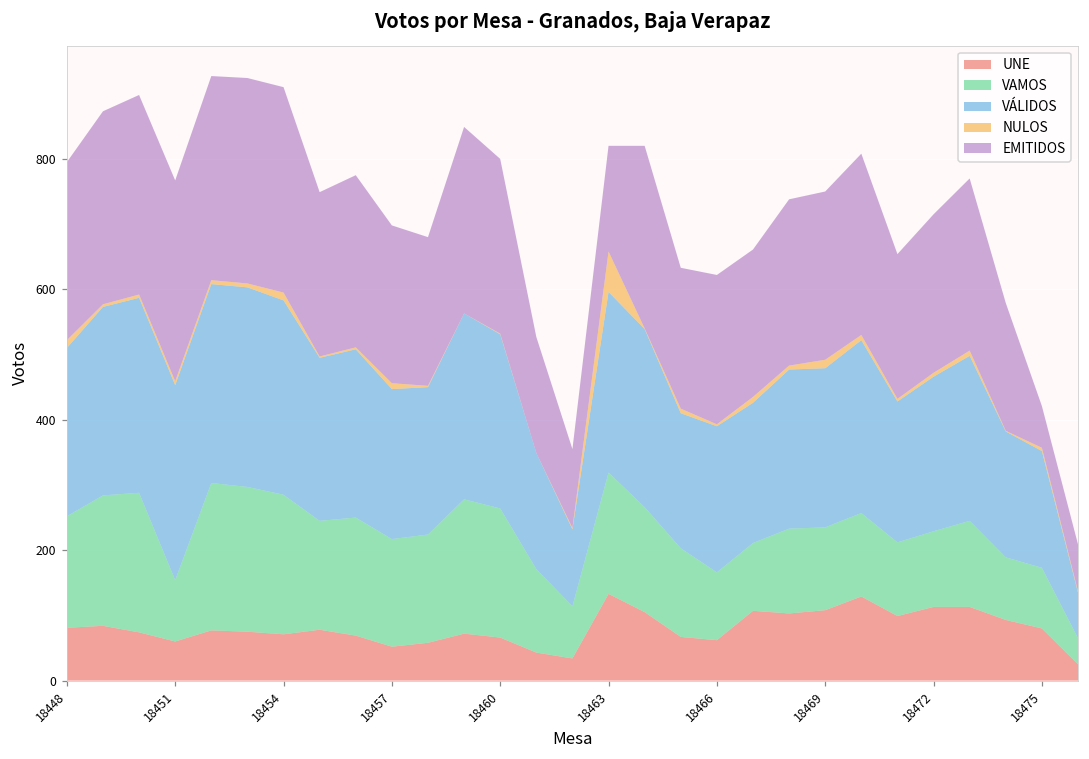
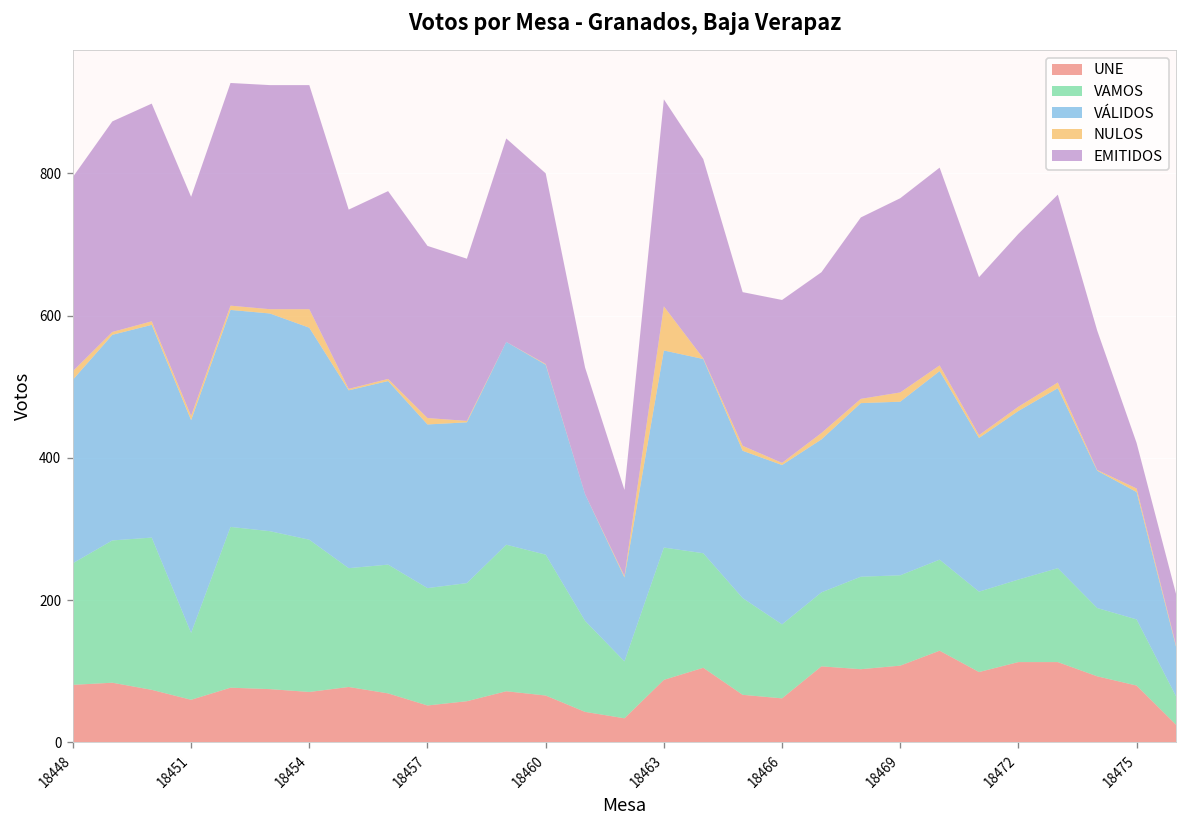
  {
    "UNE": {
      "18448": 80,
      "18451": 60,
      "18454": 70,
      "18457": 50,
      "18460": 70,
-     "18463": 130,
+     "18463": 90,
      "18466": 60,
      "18469": 110,
      "18472": 110,
      "18475": 80
    },
    "VAMOS": {
      "18448": 170,
      "18451": 90,
      "18454": 210,
      "18457": 170,
      "18460": 200,
      "18463": 190,
      "18466": 100,
      "18469": 130,
      "18472": 120,
      "18475": 90
    },
    "VÁLIDOS": {
      "18448": 260,
      "18451": 300,
      "18454": 300,
      "18457": 230,
      "18463": 280,
      "18469": 240,
      "18472": 240,
      "18475": 180
    },
    "NULOS": {
      "18448": 10,
      "18451": 10,
-     "18454": 10,
+     "18454": 30,
      "18457": 10,
      "18463": 60,
      "18469": 10,
      "18472": 10,
      "18475": 10
    },
    "EMITIDOS": {
      "18448": 270,
      "18451": 310,
      "18454": 320,
      "18457": 240,
      "18460": 270,
-     "18463": 160,
+     "18463": 290,
      "18466": 230,
-     "18469": 260,
+     "18469": 270,
      "18472": 240,
      "18475": 60
    }
  }
